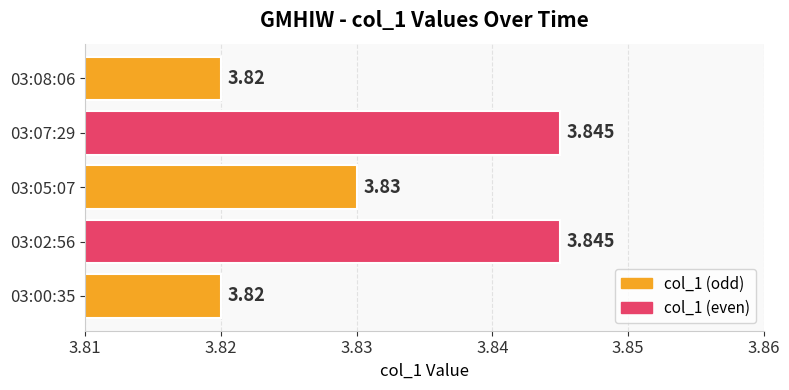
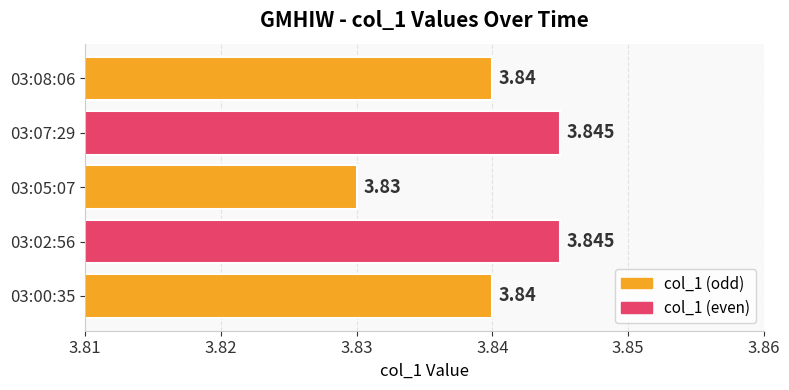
  {
-   "03:08:06": 3.82,
+   "03:08:06": 3.84,
    "03:07:29": 3.845,
    "03:05:07": 3.83,
    "03:02:56": 3.845,
-   "03:00:35": 3.82
+   "03:00:35": 3.84
  }
